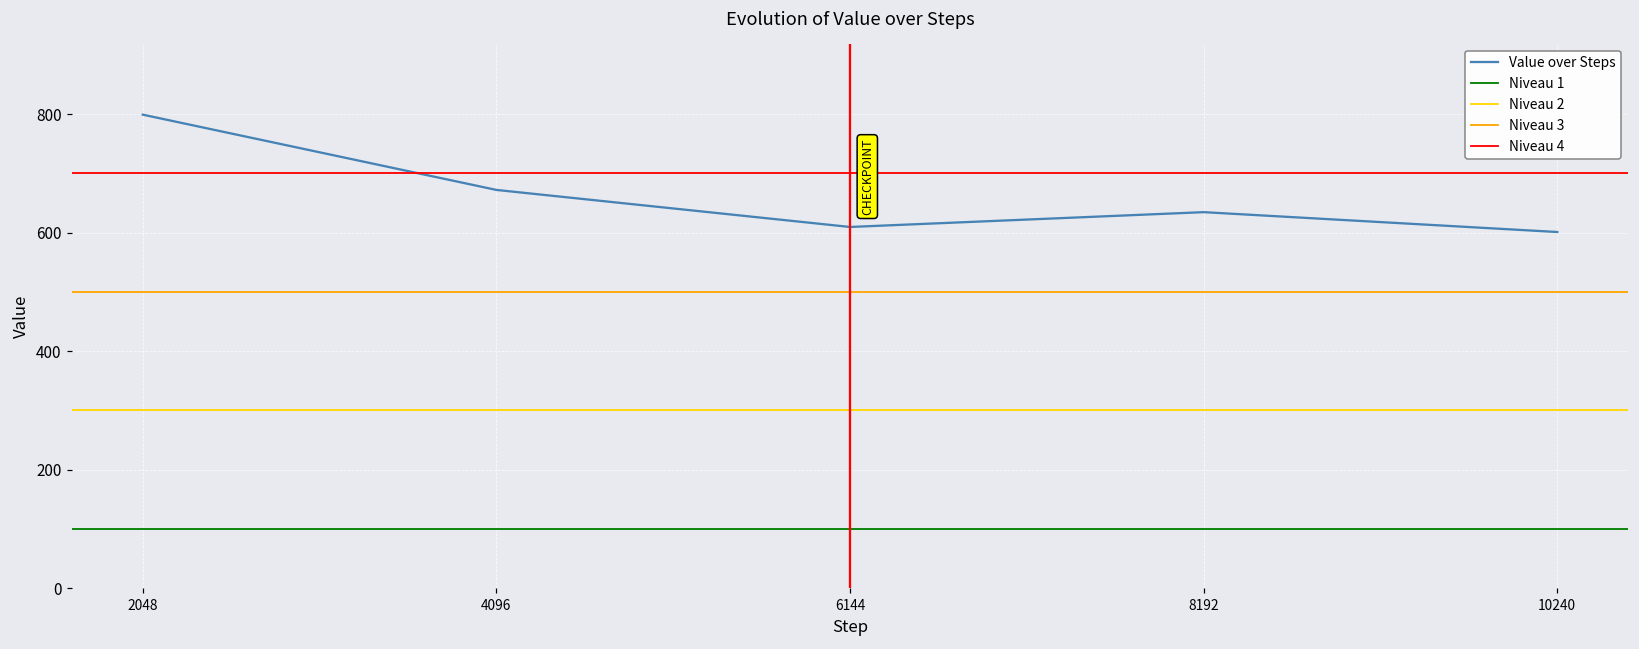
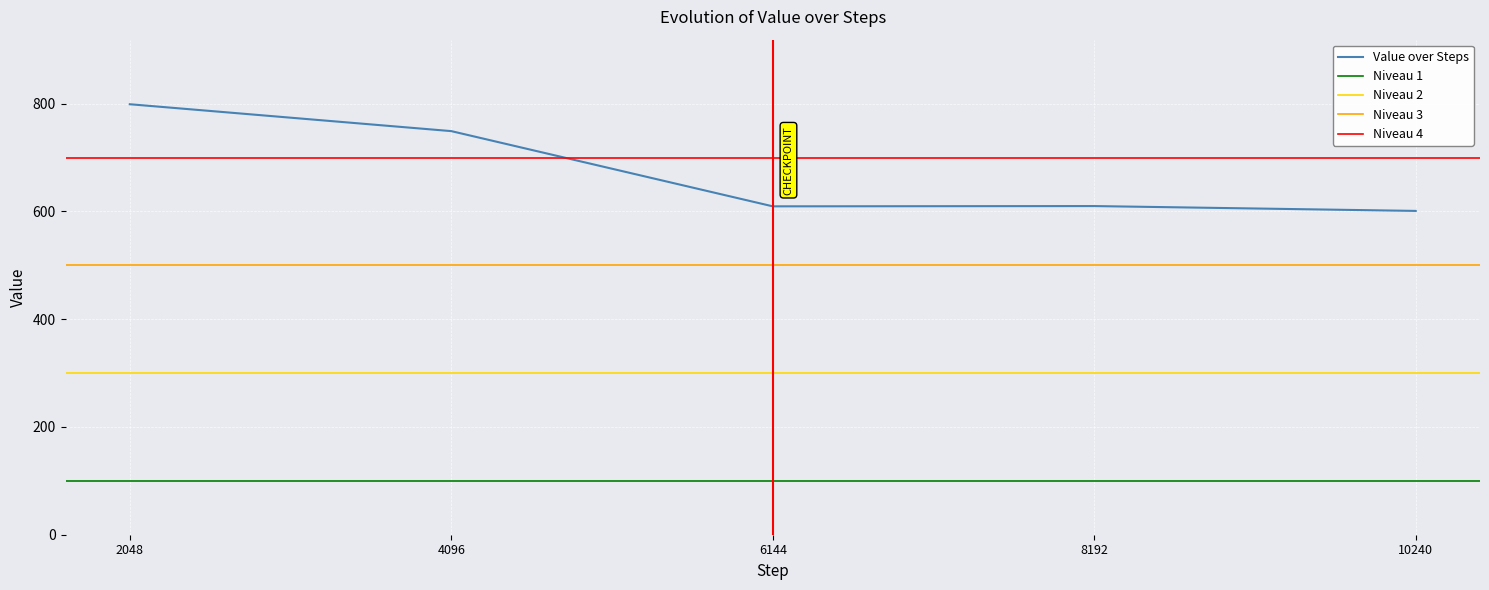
  {
    "2048": 800,
-   "4096": 670,
+   "4096": 750,
    "6144": 610,
-   "8192": 630,
+   "8192": 610,
    "10240": 600
  }
